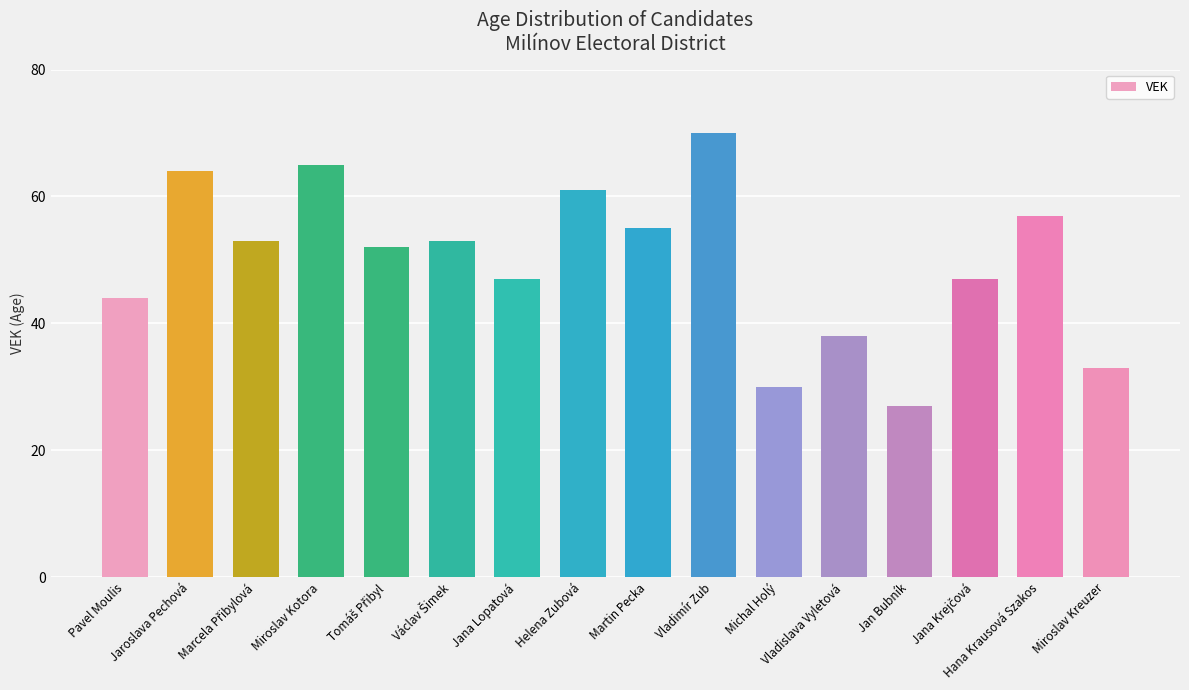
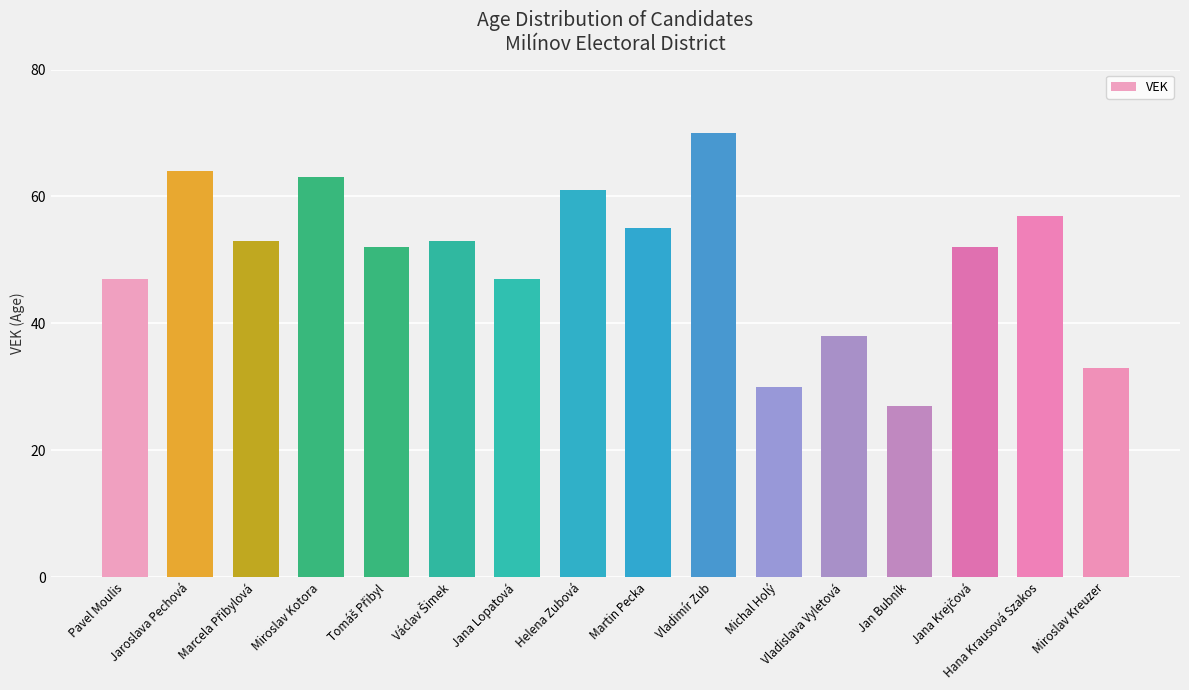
  {
-   "Pavel Moulis": 44,
+   "Pavel Moulis": 47,
    "Jaroslava Pechová": 64,
    "Marcela Přibylová": 53,
-   "Miroslav Kotora": 65,
+   "Miroslav Kotora": 63,
    "Tomáš Přibyl": 52,
    "Václav Šimek": 53,
    "Jana Lopatová": 47,
    "Helena Zubová": 61,
    "Martin Pecka": 55,
    "Vladimír Zub": 70,
    "Michal Holý": 30,
    "Vladislava Vyletová": 38,
    "Jan Bubník": 27,
-   "Jana Krejčová": 47,
+   "Jana Krejčová": 52,
    "Hana Krausová Szakos": 57,
    "Miroslav Kreuzer": 33
  }
